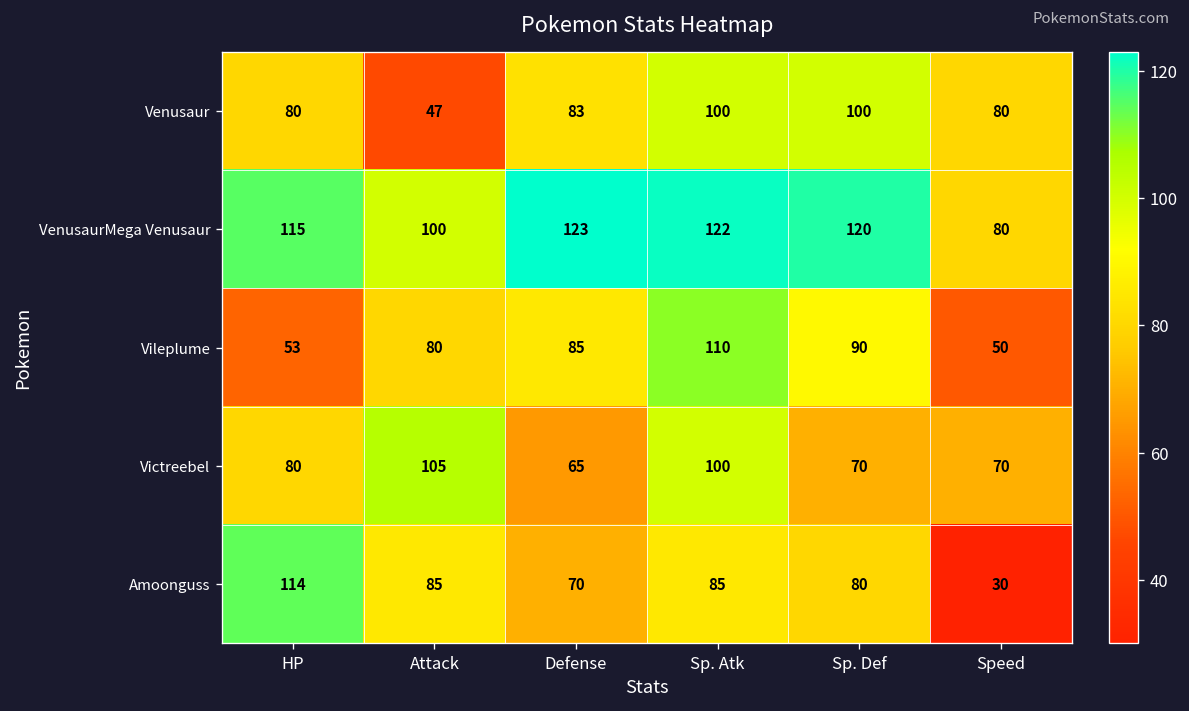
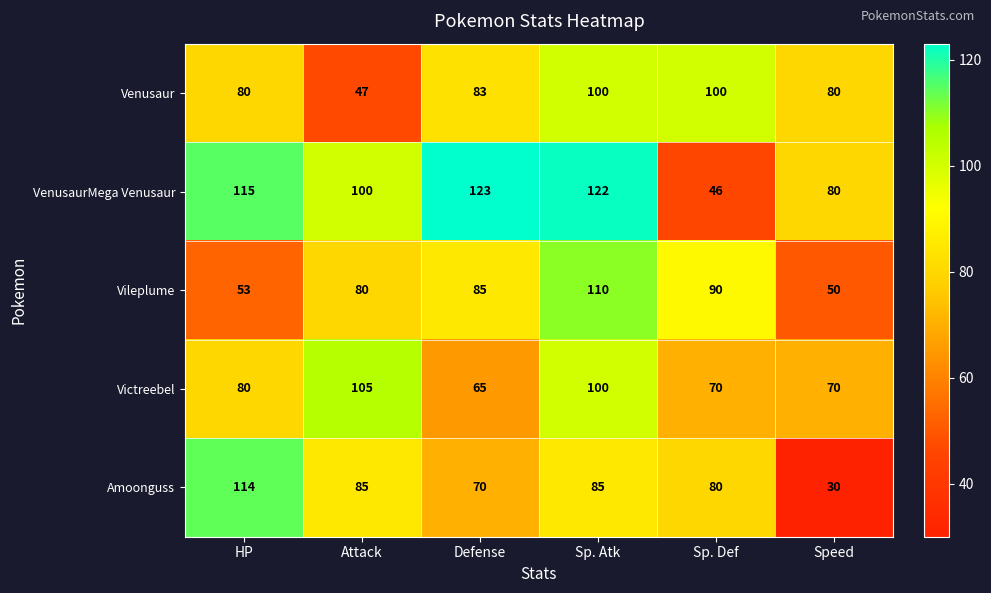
  {
    "Venusaur": {
      "HP": 80,
      "Attack": 47,
      "Defense": 83,
      "Sp. Atk": 100,
      "Sp. Def": 100,
      "Speed": 80
    },
    "VenusaurMega Venusaur": {
      "HP": 115,
      "Attack": 100,
      "Defense": 123,
      "Sp. Atk": 122,
-     "Sp. Def": 120,
+     "Sp. Def": 46,
      "Speed": 80
    },
    "Vileplume": {
      "HP": 53,
      "Attack": 80,
      "Defense": 85,
      "Sp. Atk": 110,
      "Sp. Def": 90,
      "Speed": 50
    },
    "Victreebel": {
      "HP": 80,
      "Attack": 105,
      "Defense": 65,
      "Sp. Atk": 100,
      "Sp. Def": 70,
      "Speed": 70
    },
    "Amoonguss": {
      "HP": 114,
      "Attack": 85,
      "Defense": 70,
      "Sp. Atk": 85,
      "Sp. Def": 80,
      "Speed": 30
    }
  }
